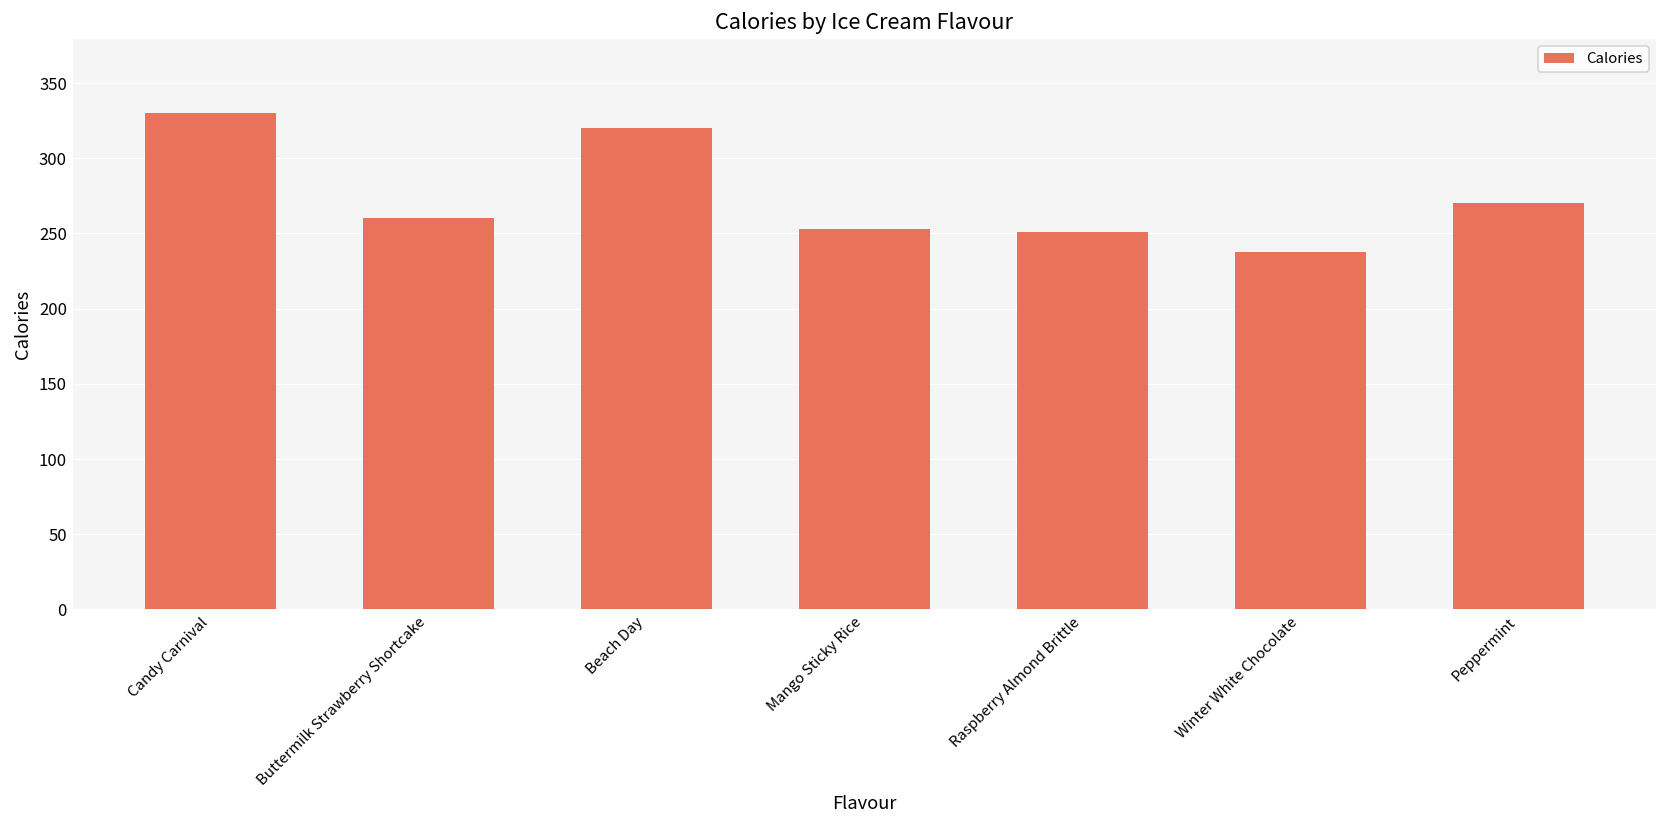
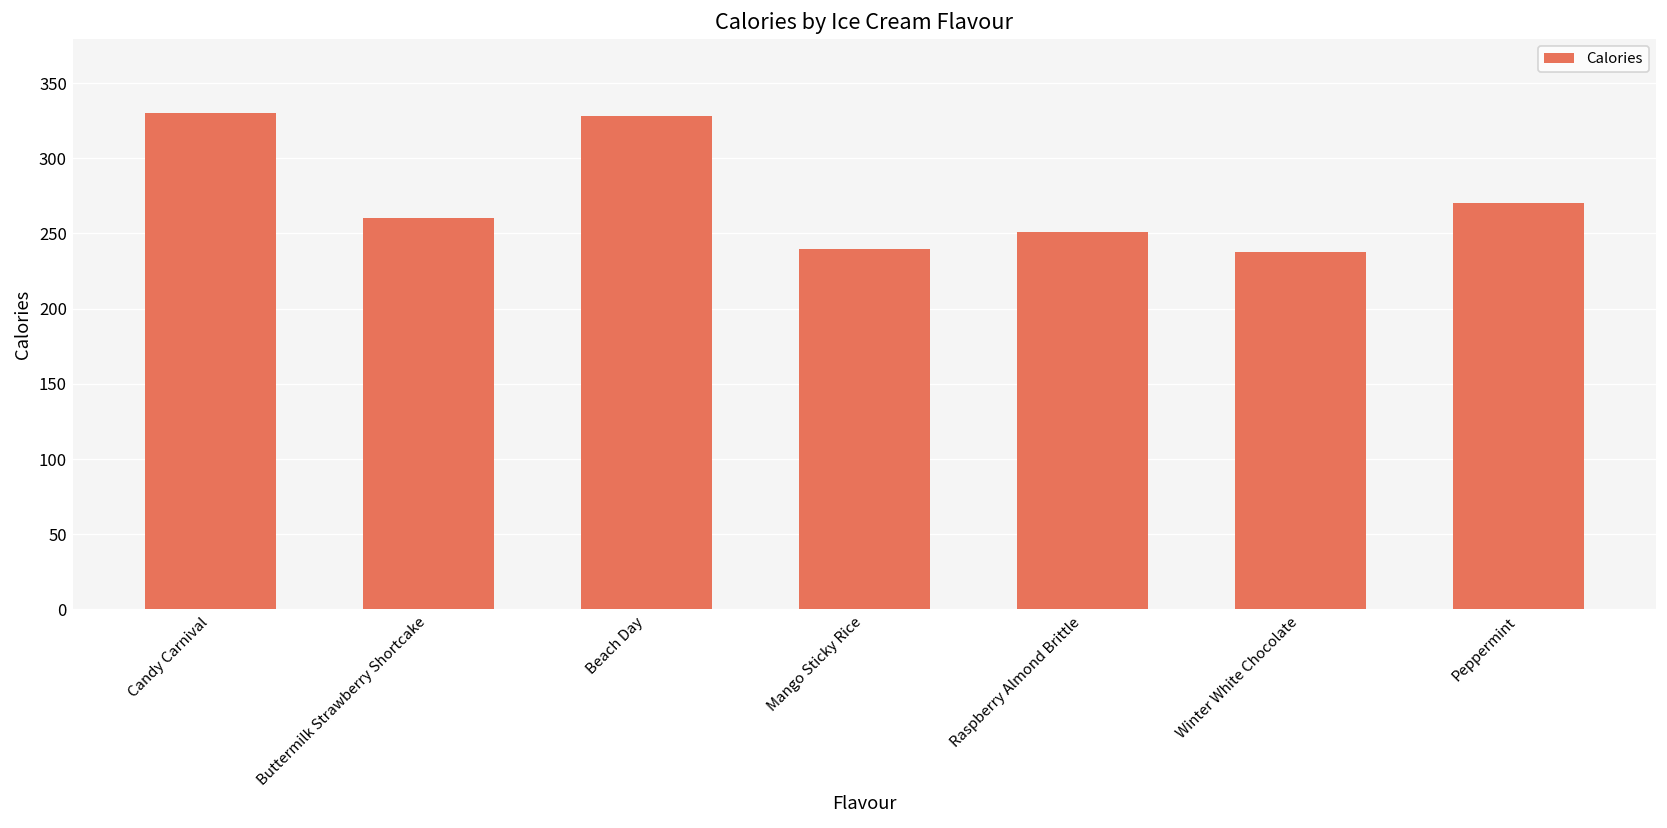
  {
    "Candy Carnival": 330,
    "Buttermilk Strawberry Shortcake": 260,
-   "Beach Day": 320,
-   "Mango Sticky Rice": 253,
+   "Beach Day": 328,
+   "Mango Sticky Rice": 240,
    "Raspberry Almond Brittle": 251,
    "Winter White Chocolate": 238,
    "Peppermint": 270
  }
